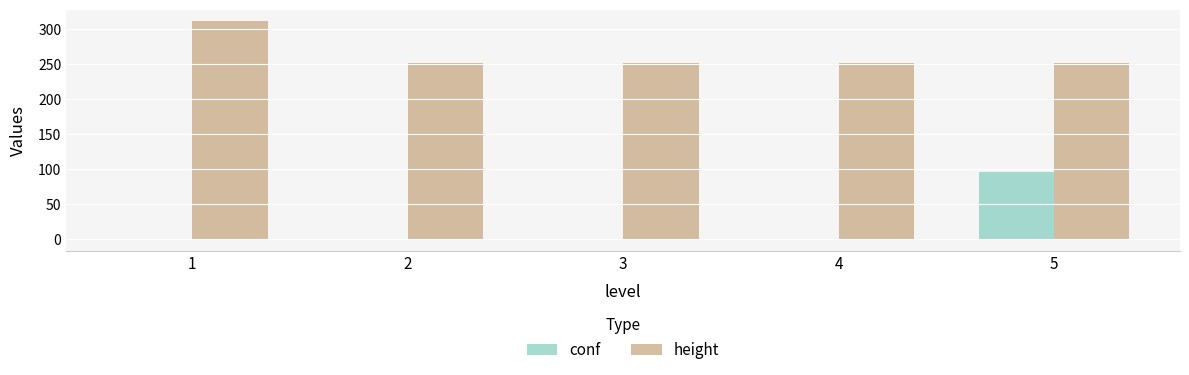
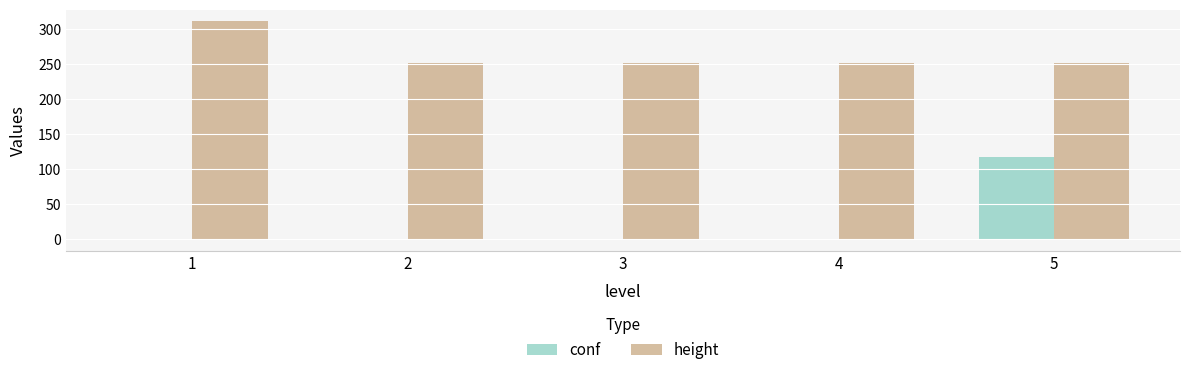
  {
    "conf": {
-     "5": 100
+     "5": 120
    },
    "height": {
      "1": 310,
      "2": 250,
      "3": 250,
      "4": 250,
      "5": 250
    }
  }
